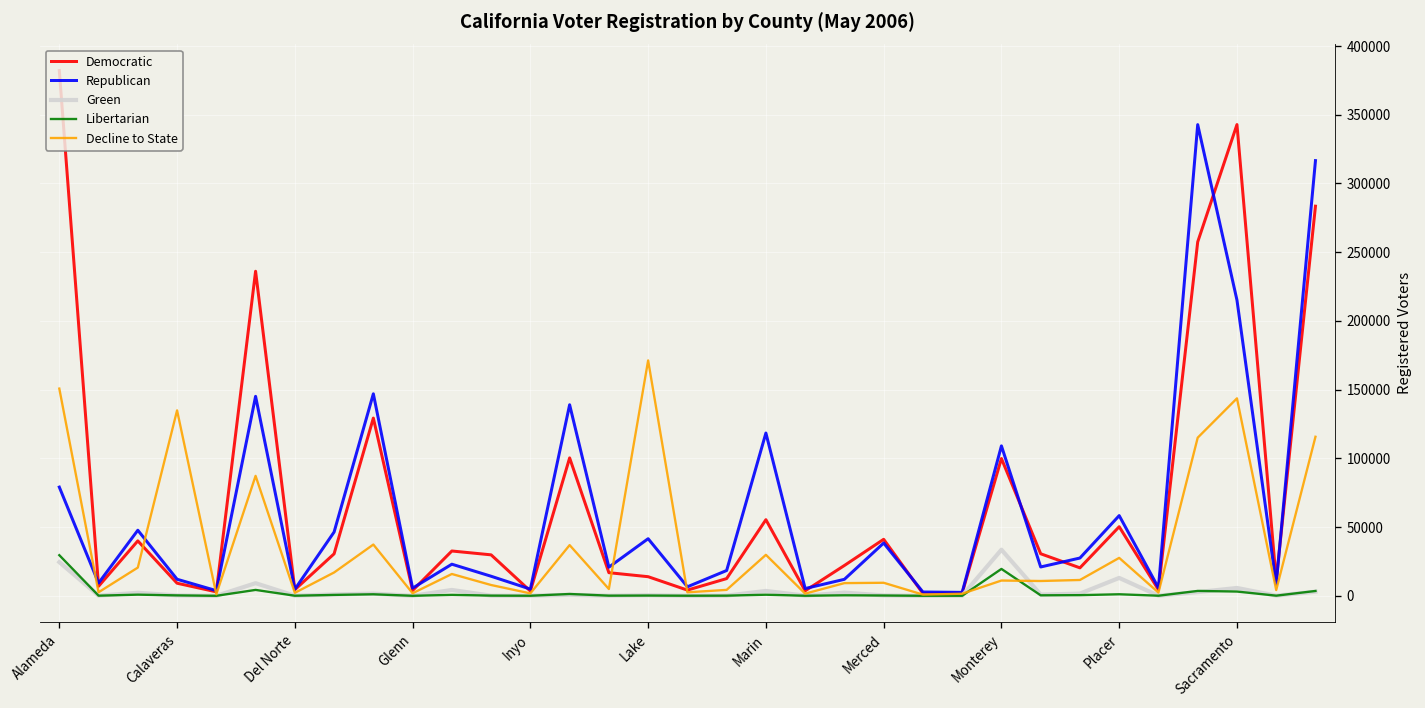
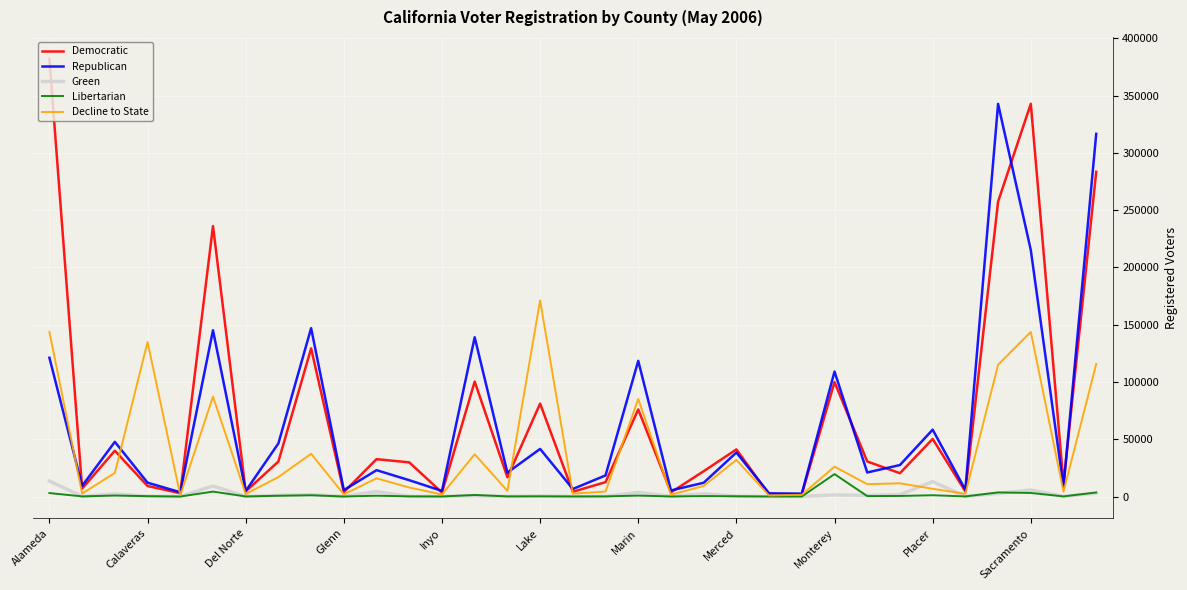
  {
    "Democratic": {
      "Calaveras": 9000,
-     "Lake": 14000,
-     "Marin": 55000,
+     "Lake": 81000,
+     "Marin": 76000,
      "Merced": 41000,
      "Monterey": 100000,
      "Placer": 50000,
      "Sacramento": 343000
    },
    "Republican": {
-     "Alameda": 79000,
+     "Alameda": 121000,
      "Calaveras": 12000,
      "Lake": 42000,
      "Marin": 118000,
      "Merced": 38000,
      "Monterey": 109000,
      "Placer": 58000,
      "Sacramento": 215000
    },
    "Green": {
-     "Alameda": 25000,
+     "Alameda": 14000,
      "Marin": 4000,
-     "Monterey": 34000,
+     "Monterey": 1000,
      "Placer": 13000,
      "Sacramento": 6000
    },
    "Libertarian": {
-     "Alameda": 30000,
+     "Alameda": 3000,
      "Marin": 1000,
      "Monterey": 20000,
      "Placer": 1000,
      "Sacramento": 3000
    },
    "Decline to State": {
-     "Alameda": 151000,
+     "Alameda": 144000,
      "Calaveras": 135000,
      "Lake": 171000,
-     "Marin": 30000,
-     "Merced": 10000,
-     "Monterey": 11000,
-     "Placer": 28000,
+     "Marin": 85000,
+     "Merced": 32000,
+     "Monterey": 26000,
+     "Placer": 7000,
      "Sacramento": 144000
    }
  }
